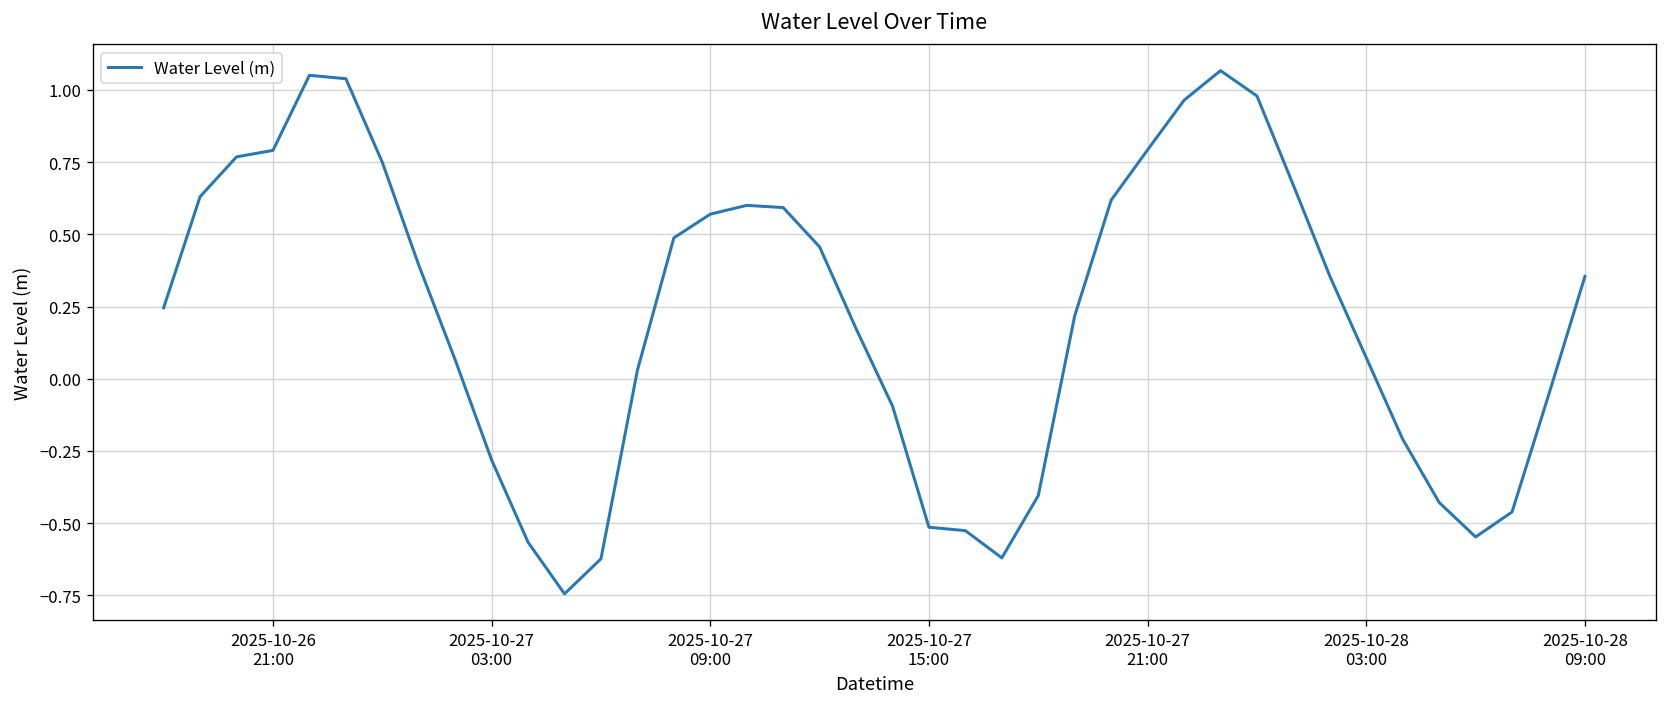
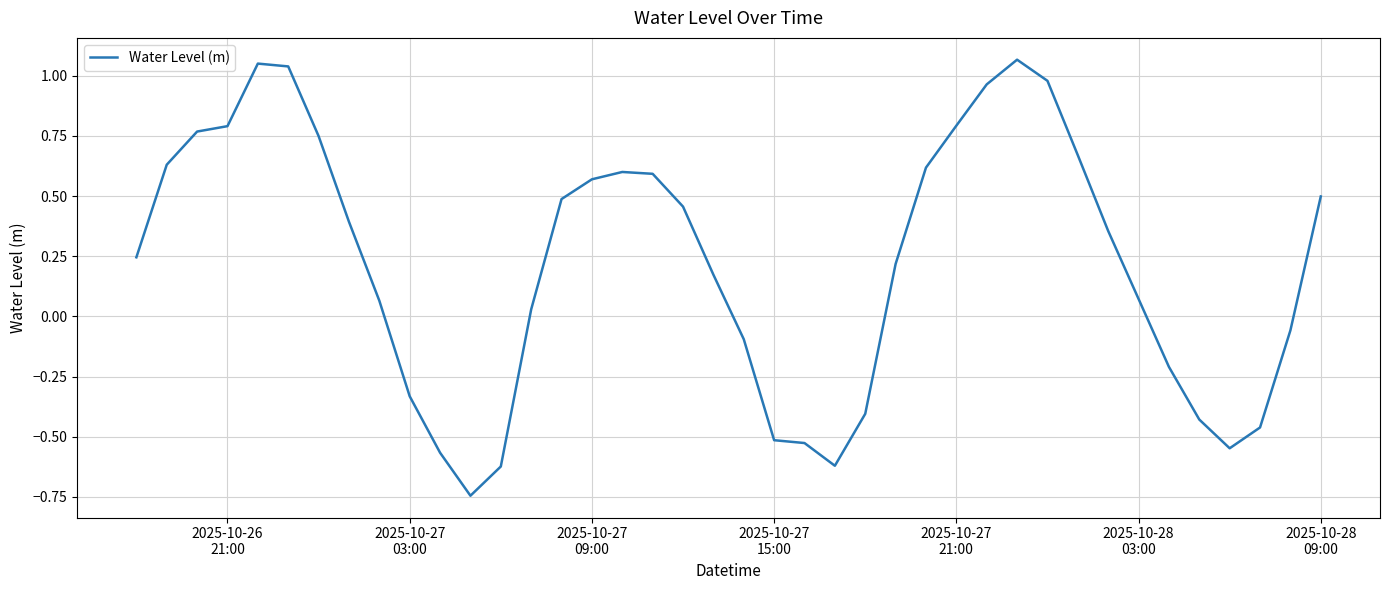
  {
    "2025-10-26 21:00": 0.79,
-   "2025-10-27 03:00": -0.28,
+   "2025-10-27 03:00": -0.33,
    "2025-10-27 09:00": 0.57,
    "2025-10-27 15:00": -0.51,
    "2025-10-27 21:00": 0.79,
    "2025-10-28 03:00": 0.07,
-   "2025-10-28 09:00": 0.35
+   "2025-10-28 09:00": 0.50
  }
